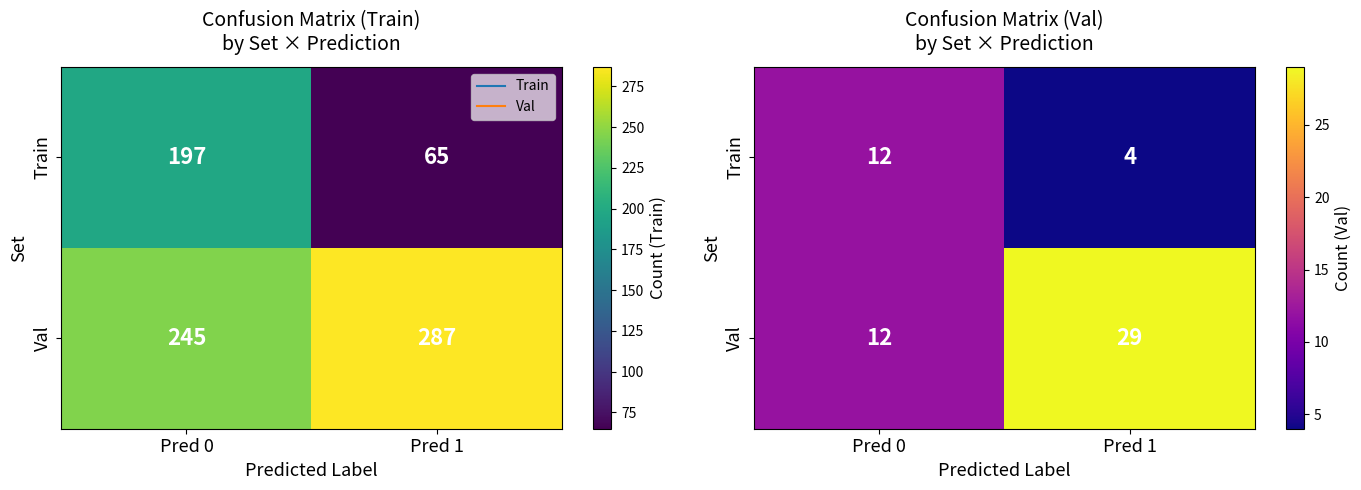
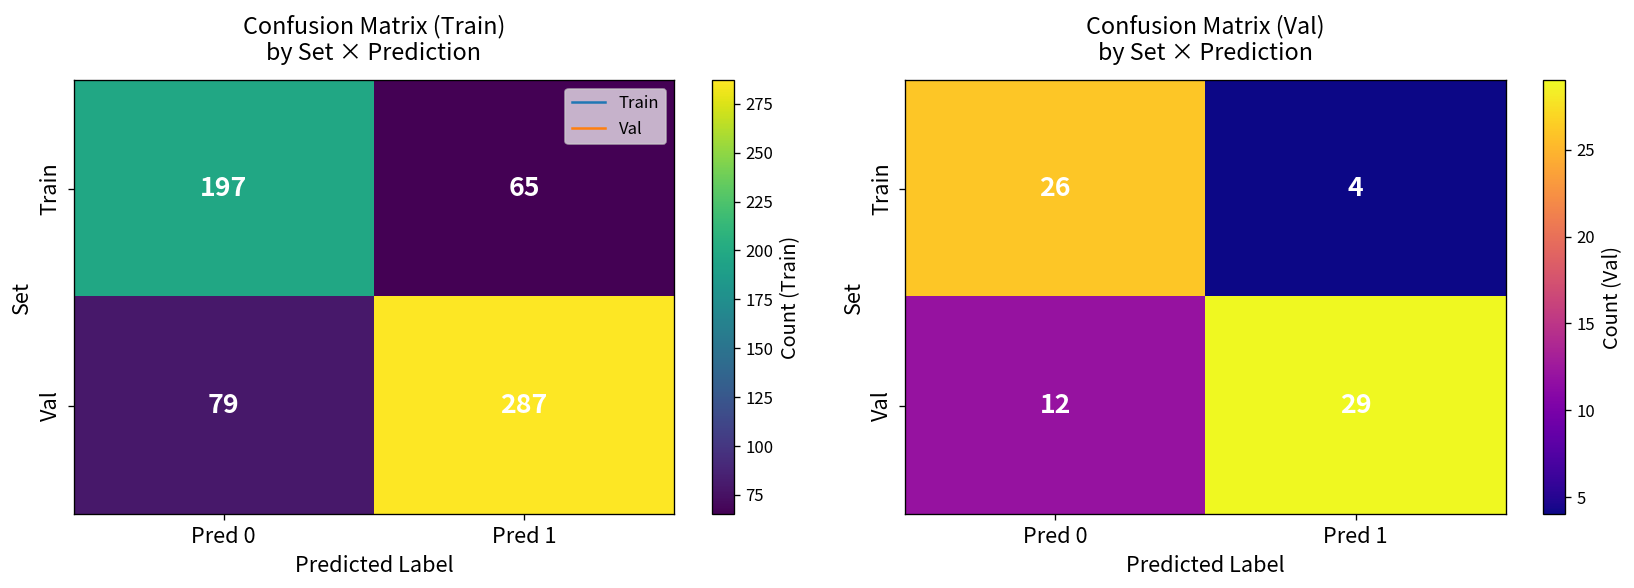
  {
    "Confusion Matrix (Train) by Set × Prediction": {
      "Train": {
        "Pred 0": 197,
        "Pred 1": 65
      },
      "Val": {
-       "Pred 0": 245,
+       "Pred 0": 79,
        "Pred 1": 287
      }
    },
    "Confusion Matrix (Val) by Set × Prediction": {
      "Train": {
-       "Pred 0": 12,
+       "Pred 0": 26,
        "Pred 1": 4
      },
      "Val": {
        "Pred 0": 12,
        "Pred 1": 29
      }
    }
  }
